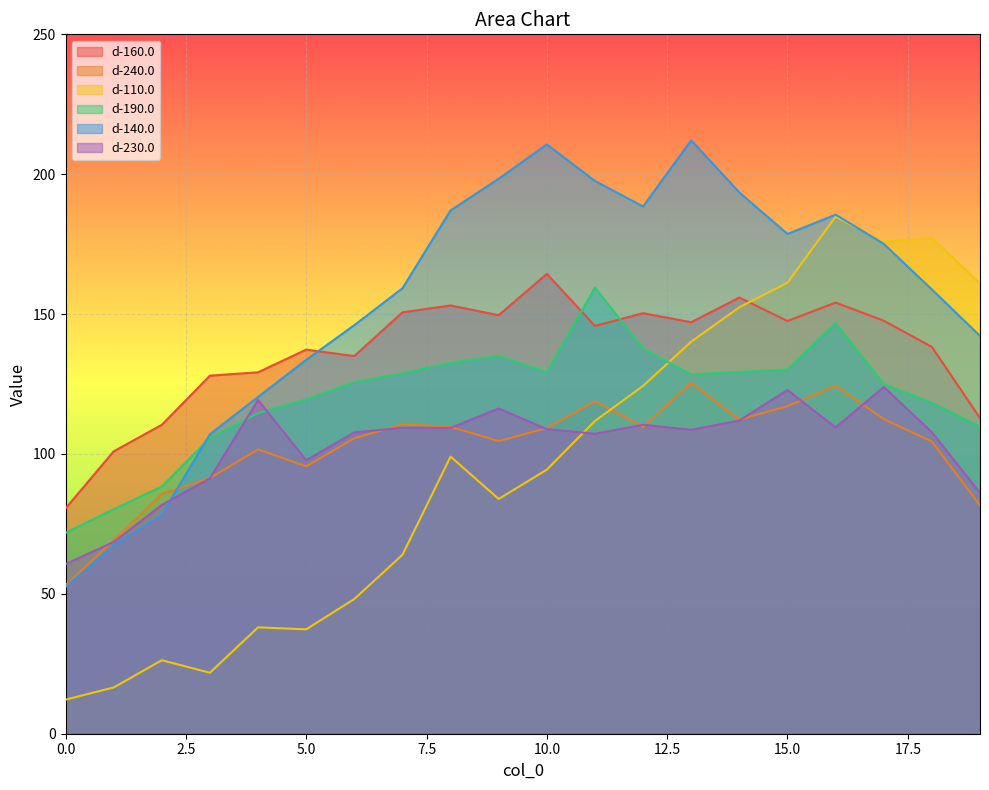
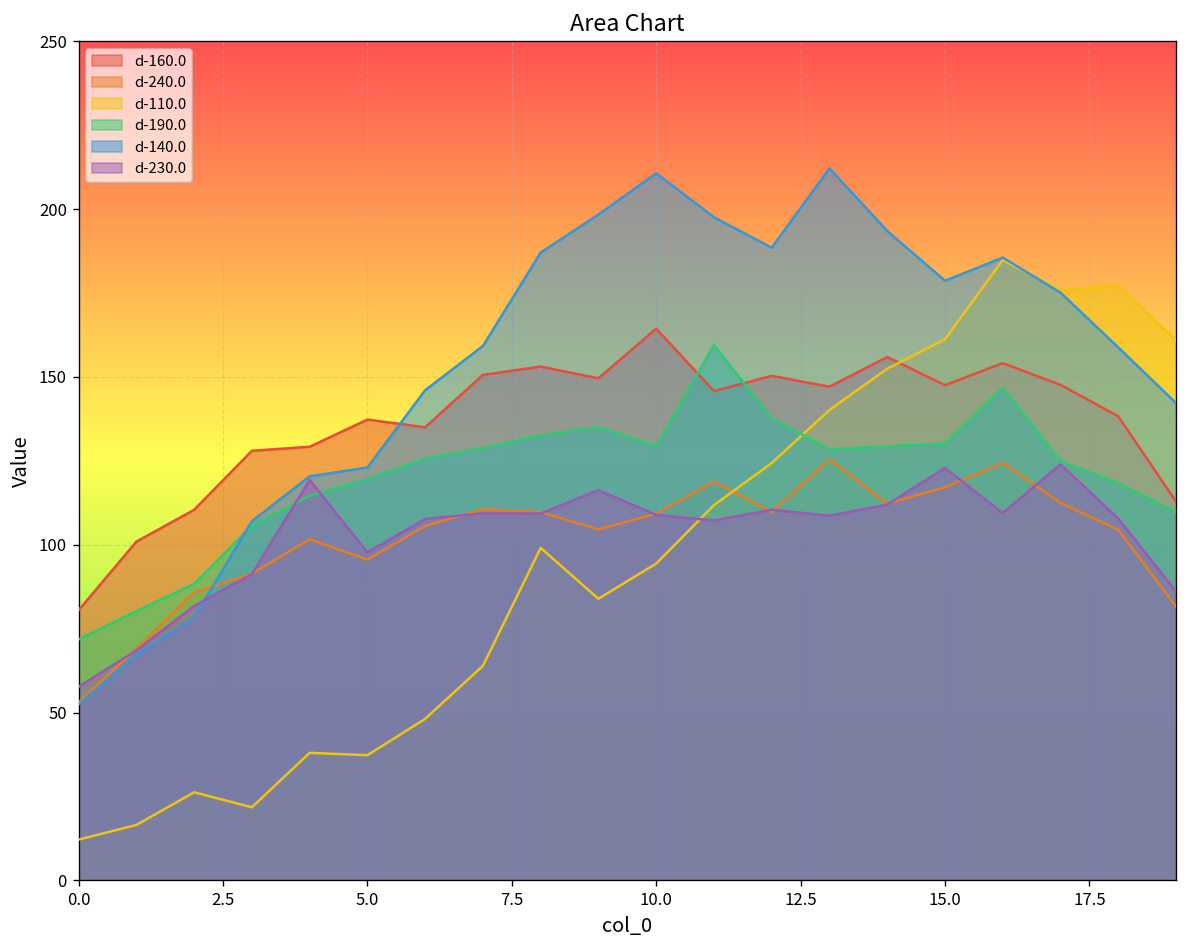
  {
    "d-190.0": {
      "0.0": 72,
      "5.0": 119,
      "10.0": 129,
      "15.0": 130
    },
    "d-140.0": {
-     "5.0": 134,
+     "5.0": 123,
      "10.0": 211,
      "15.0": 179
    },
    "d-230.0": {
-     "0.0": 61,
+     "0.0": 58,
      "5.0": 98,
      "15.0": 123
    }
  }
